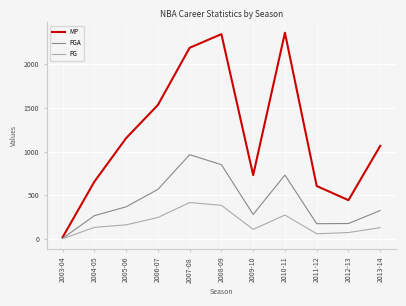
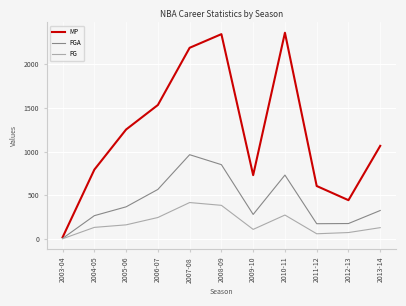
  {
    "MP": {
-     "2004-05": 700,
-     "2005-06": 1200,
+     "2004-05": 800,
+     "2005-06": 1300,
      "2006-07": 1500,
      "2007-08": 2200,
      "2008-09": 2300,
      "2009-10": 700,
      "2010-11": 2400,
      "2011-12": 600,
      "2012-13": 400,
      "2013-14": 1100
    }
  }
